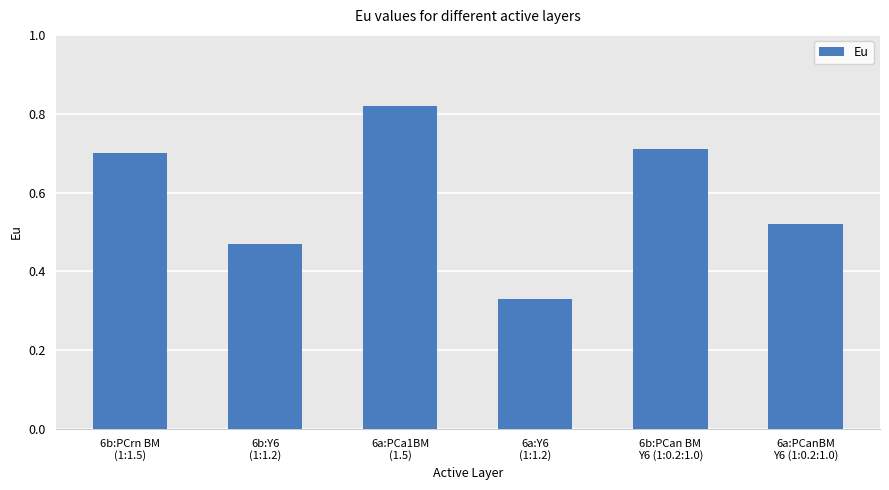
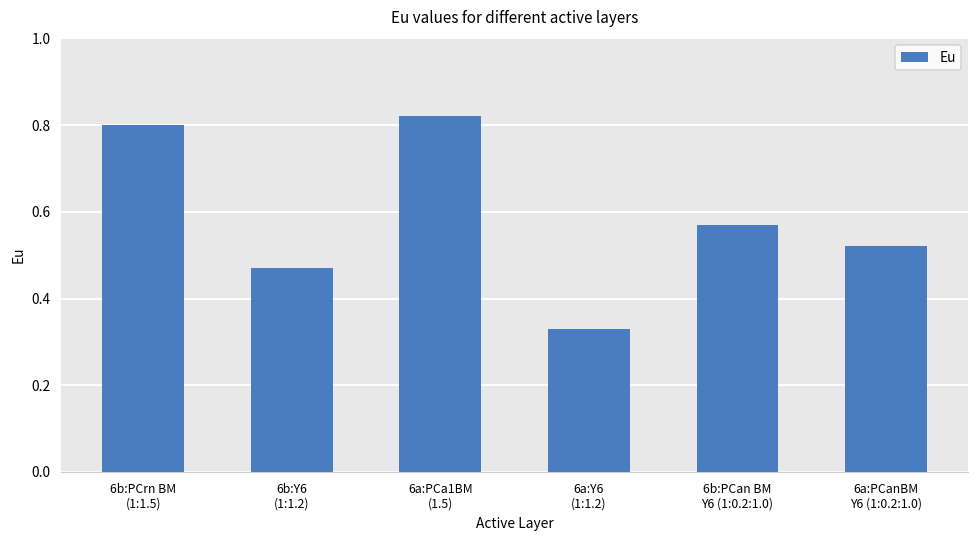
  {
-   "6b:PCrn BM (1:1.5)": 0.7,
+   "6b:PCrn BM (1:1.5)": 0.8,
    "6b:Y6 (1:1.2)": 0.47,
    "6a:PCa1BM (1.5)": 0.82,
    "6a:Y6 (1:1.2)": 0.33,
-   "6b:PCan BM Y6 (1:0.2:1.0)": 0.71,
+   "6b:PCan BM Y6 (1:0.2:1.0)": 0.57,
    "6a:PCanBM Y6 (1:0.2:1.0)": 0.52
  }
